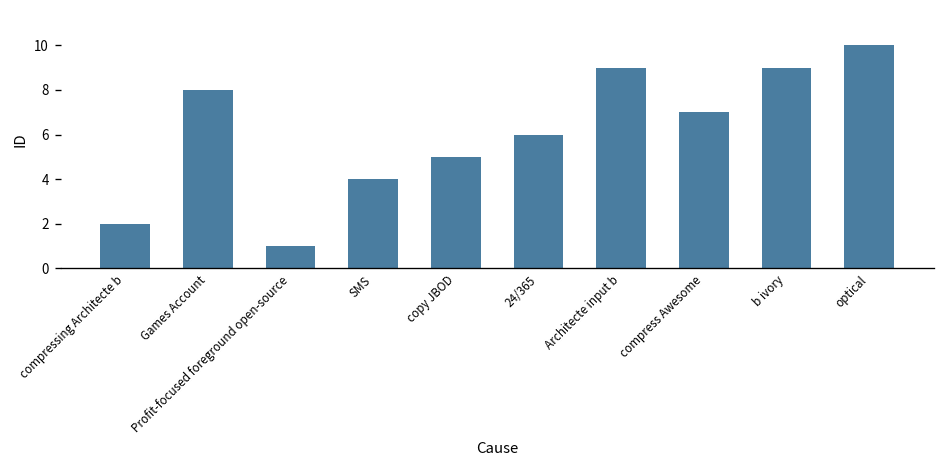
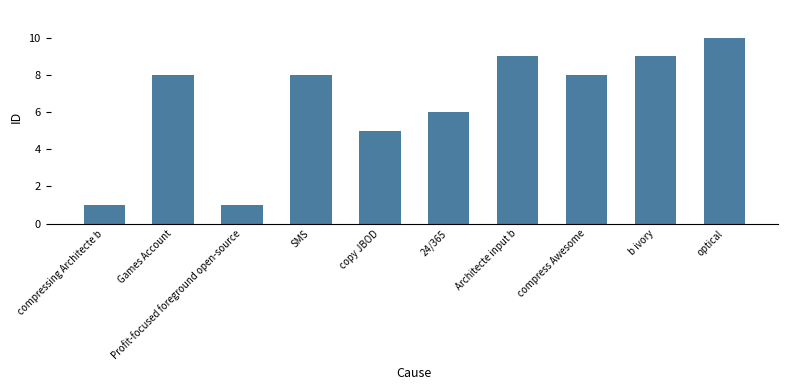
  {
-   "compressing Architecte b": 2,
+   "compressing Architecte b": 1,
    "Games Account": 8,
    "Profit-focused foreground open-source": 1,
-   "SMS": 4,
+   "SMS": 8,
    "copy JBOD": 5,
    "24/365": 6,
    "Architecte input b": 9,
-   "compress Awesome": 7,
+   "compress Awesome": 8,
    "b ivory": 9,
    "optical": 10
  }
